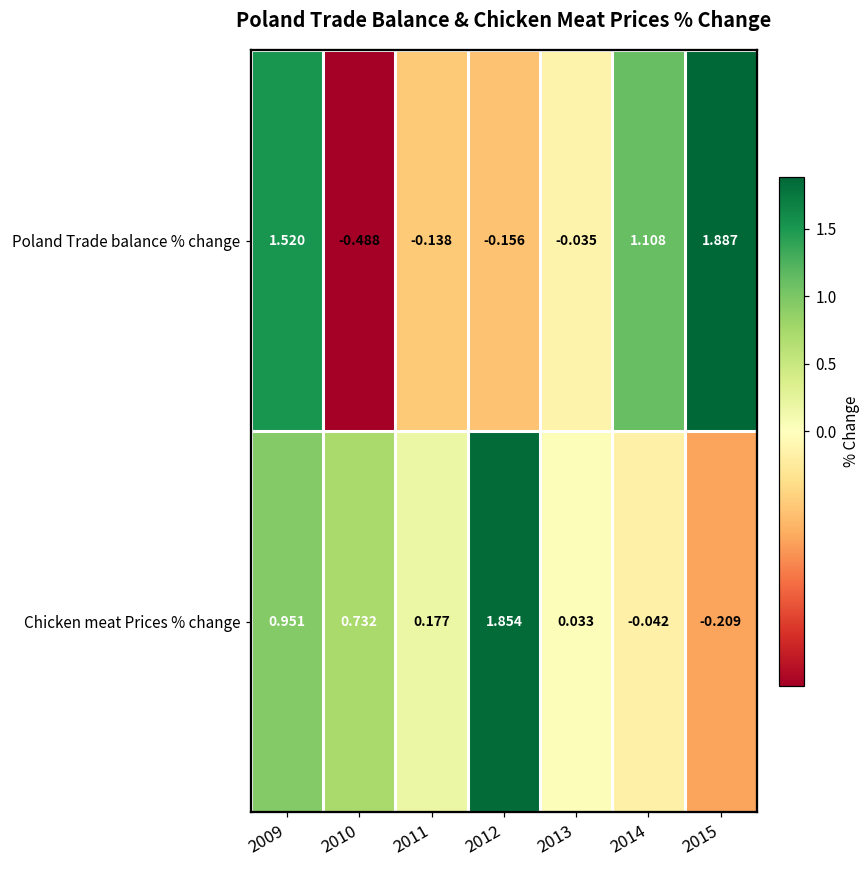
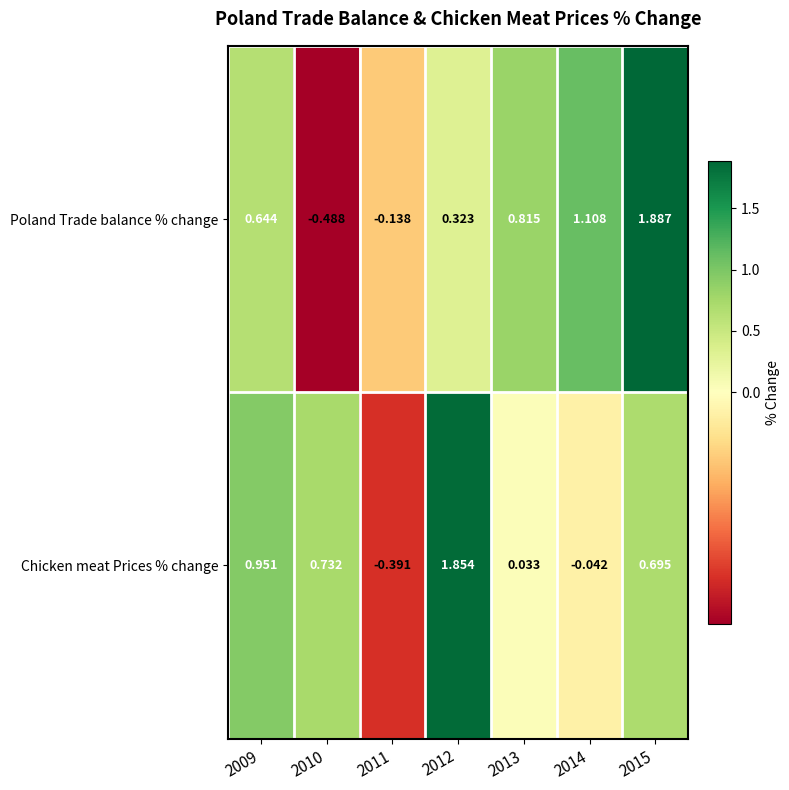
  {
    "Poland Trade balance % change": {
-     "2009": 1.520,
+     "2009": 0.644,
      "2010": -0.488,
      "2011": -0.138,
-     "2012": -0.156,
-     "2013": -0.035,
+     "2012": 0.323,
+     "2013": 0.815,
      "2014": 1.108,
      "2015": 1.887
    },
    "Chicken meat Prices % change": {
      "2009": 0.951,
      "2010": 0.732,
-     "2011": 0.177,
+     "2011": -0.391,
      "2012": 1.854,
      "2013": 0.033,
      "2014": -0.042,
-     "2015": -0.209
+     "2015": 0.695
    }
  }
